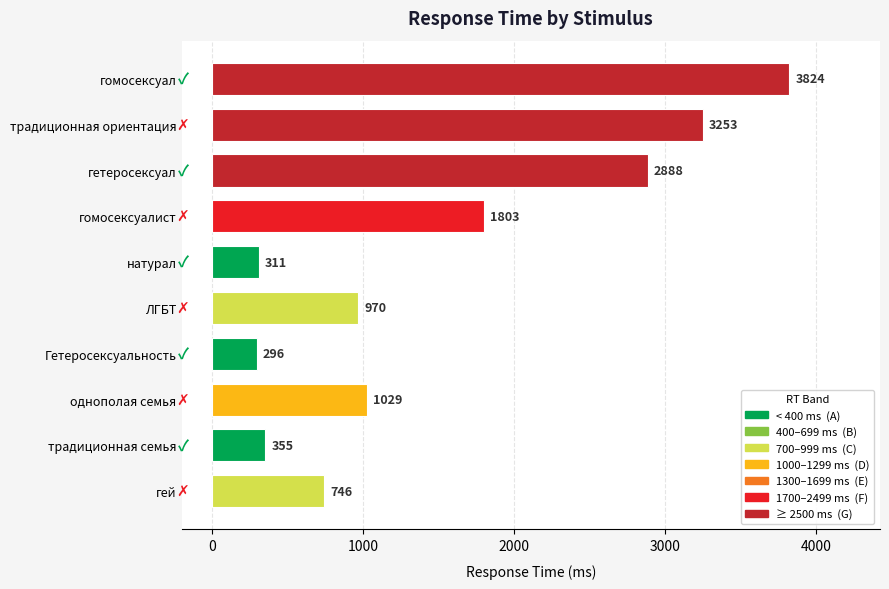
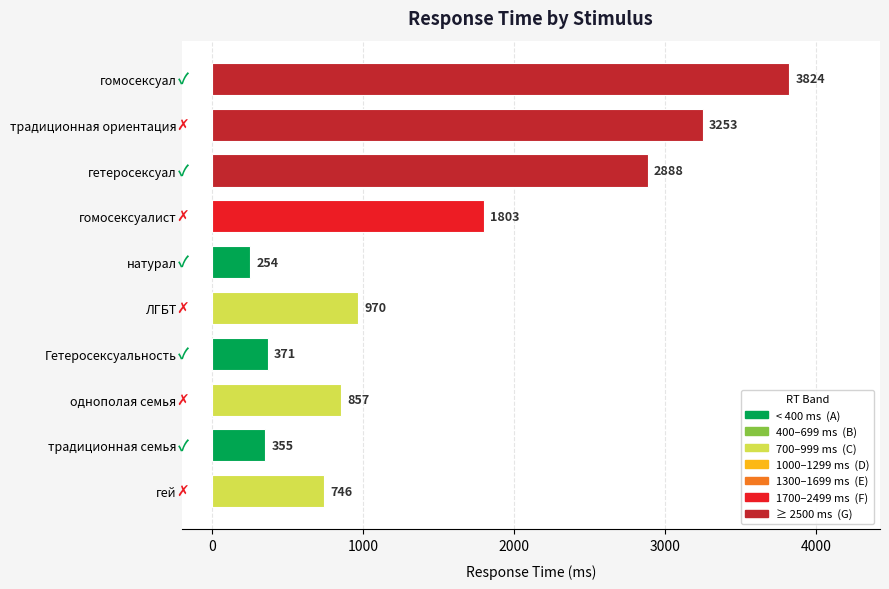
  {
    "гомосексуал": 3824,
    "традиционная ориентация": 3253,
    "гетеросексуал": 2888,
    "гомосексуалист": 1803,
-   "натурал": 311,
+   "натурал": 254,
    "ЛГБТ": 970,
-   "Гетеросексуальность": 296,
-   "однополая семья": 1029,
+   "Гетеросексуальность": 371,
+   "однополая семья": 857,
    "традиционная семья": 355,
    "гей": 746
  }
